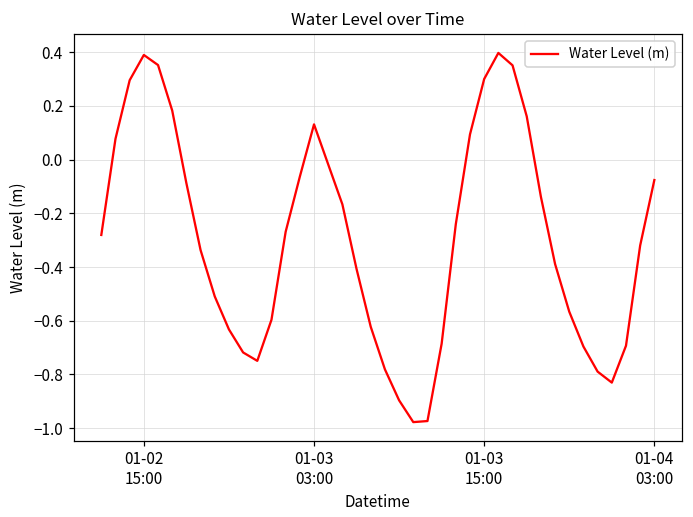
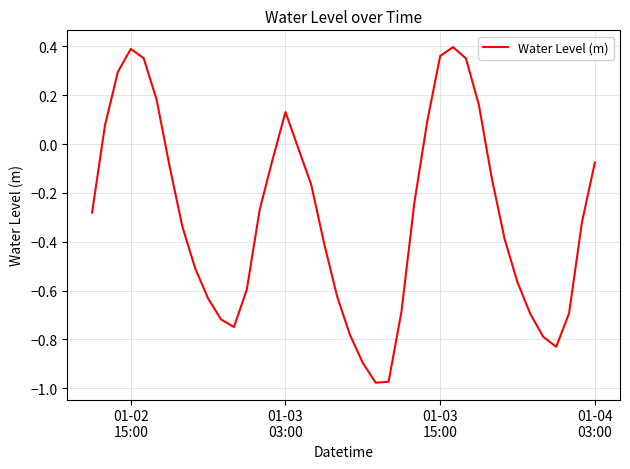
  {
    "01-02 15:00": 0.39,
    "01-03 03:00": 0.13,
-   "01-03 15:00": 0.30,
+   "01-03 15:00": 0.36,
    "01-04 03:00": -0.08
  }
